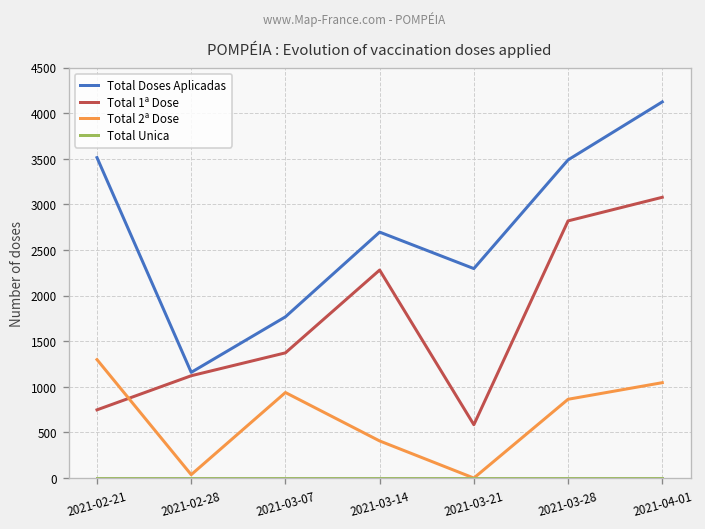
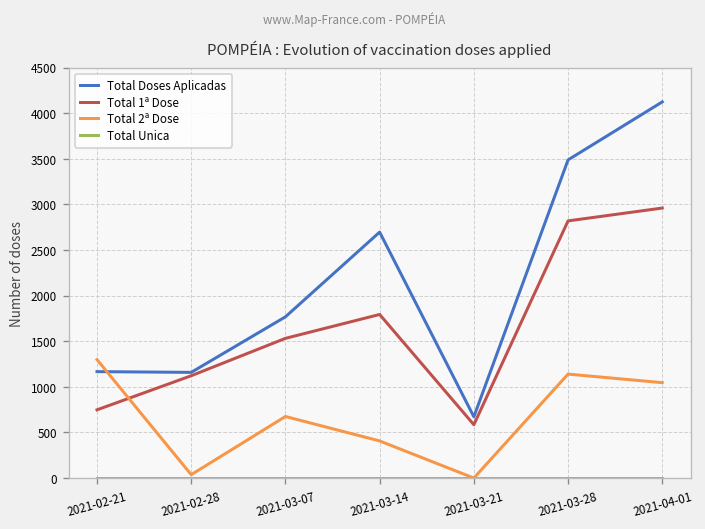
  {
    "Total Doses Aplicadas": {
-     "2021-02-21": 3500,
+     "2021-02-21": 1200,
      "2021-02-28": 1200,
      "2021-03-07": 1800,
      "2021-03-14": 2700,
-     "2021-03-21": 2300,
+     "2021-03-21": 700,
      "2021-03-28": 3500,
      "2021-04-01": 4100
    },
    "Total 1ª Dose": {
      "2021-02-21": 700,
      "2021-02-28": 1100,
-     "2021-03-07": 1400,
-     "2021-03-14": 2300,
+     "2021-03-07": 1500,
+     "2021-03-14": 1800,
      "2021-03-21": 600,
      "2021-03-28": 2800,
-     "2021-04-01": 3100
+     "2021-04-01": 3000
    },
    "Total 2ª Dose": {
      "2021-02-21": 1300,
      "2021-02-28": 0,
-     "2021-03-07": 900,
+     "2021-03-07": 700,
      "2021-03-14": 400,
-     "2021-03-28": 900,
+     "2021-03-28": 1100,
      "2021-04-01": 1000
    },
    "Total Unica": {
      "2021-02-21": 0,
      "2021-02-28": 0,
      "2021-03-07": 0,
      "2021-03-14": 0,
      "2021-03-28": 0,
      "2021-04-01": 0
    }
  }
